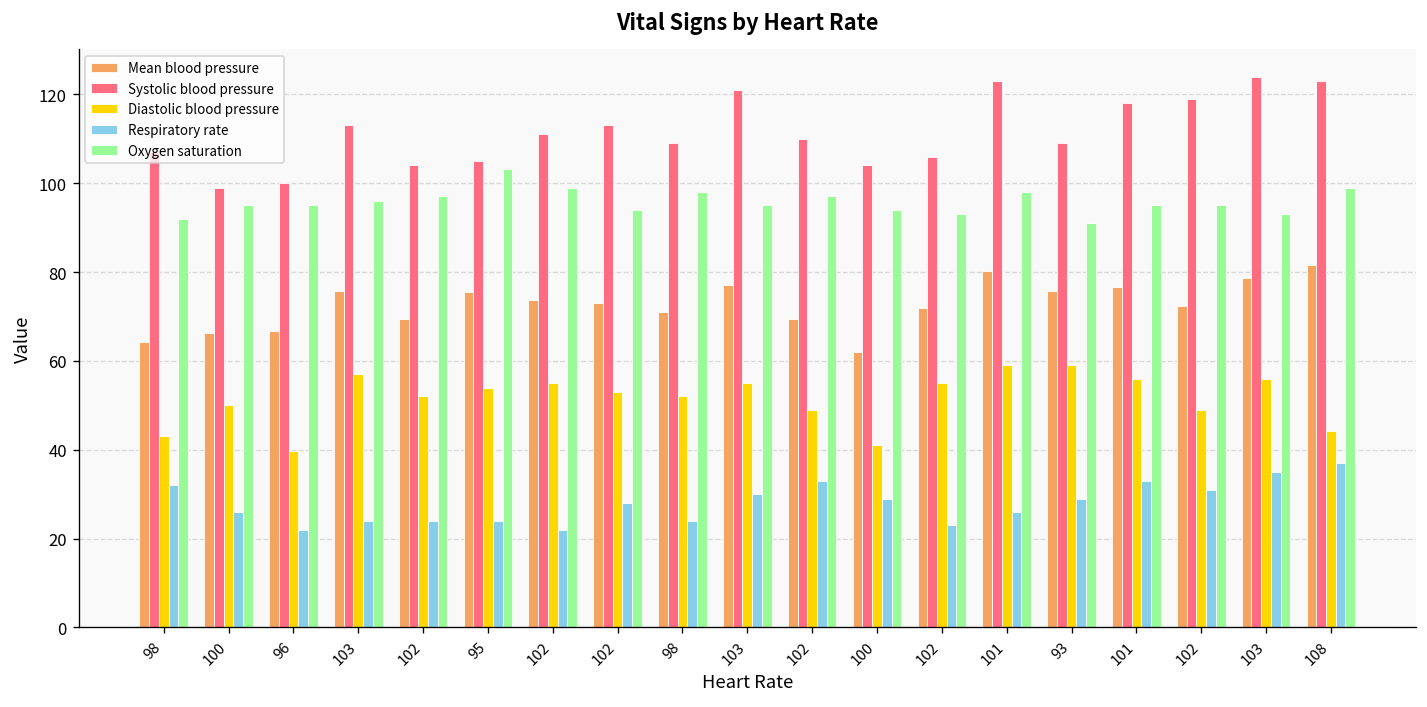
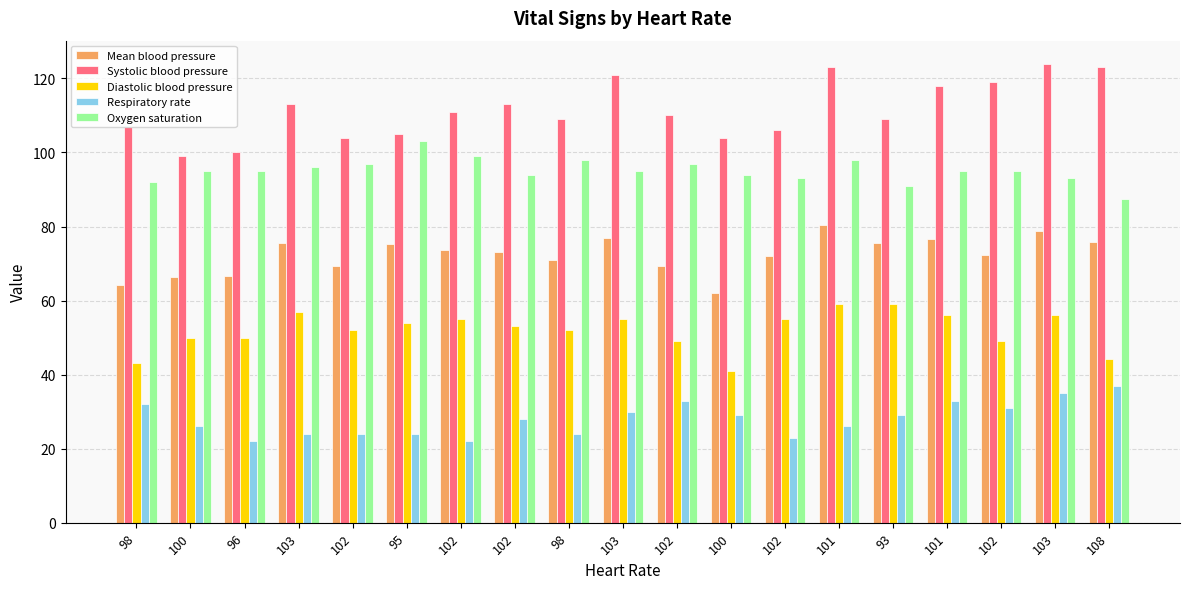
  {
    "Mean blood pressure": {
      "96": 67,
      "95": 75,
      "93": 76,
-     "108": 82
+     "108": 76
    },
    "Systolic blood pressure": {
      "96": 100,
      "95": 105,
      "93": 109,
      "108": 123
    },
    "Diastolic blood pressure": {
-     "96": 40,
+     "96": 50,
      "95": 54,
      "93": 59,
      "108": 44
    },
    "Respiratory rate": {
      "96": 22,
      "95": 24,
      "93": 29,
      "108": 37
    },
    "Oxygen saturation": {
      "96": 95,
      "95": 103,
      "93": 91,
-     "108": 99
+     "108": 87
    }
  }
